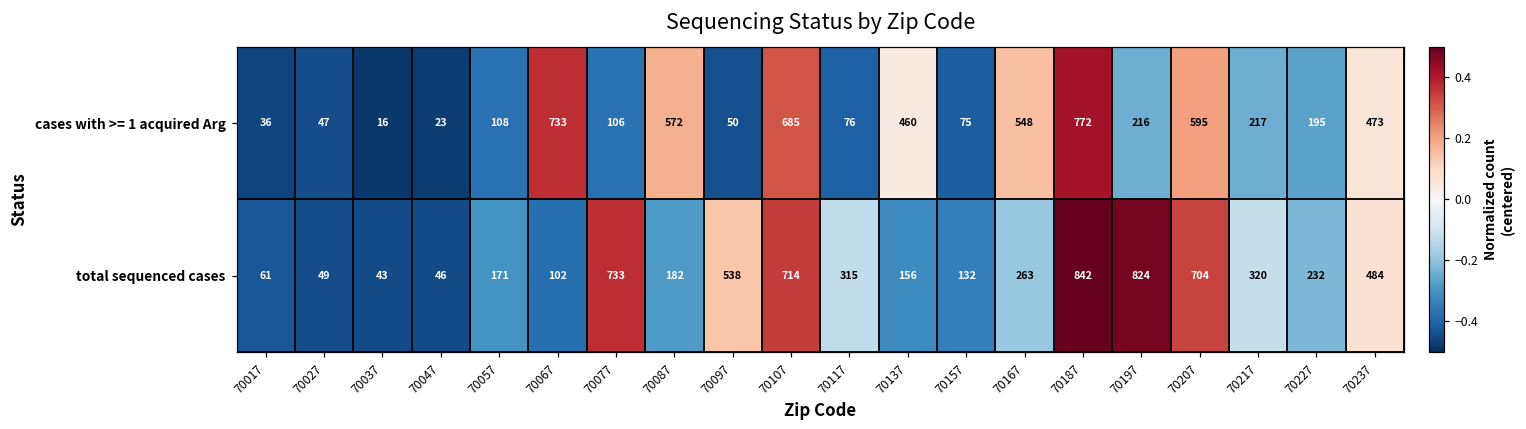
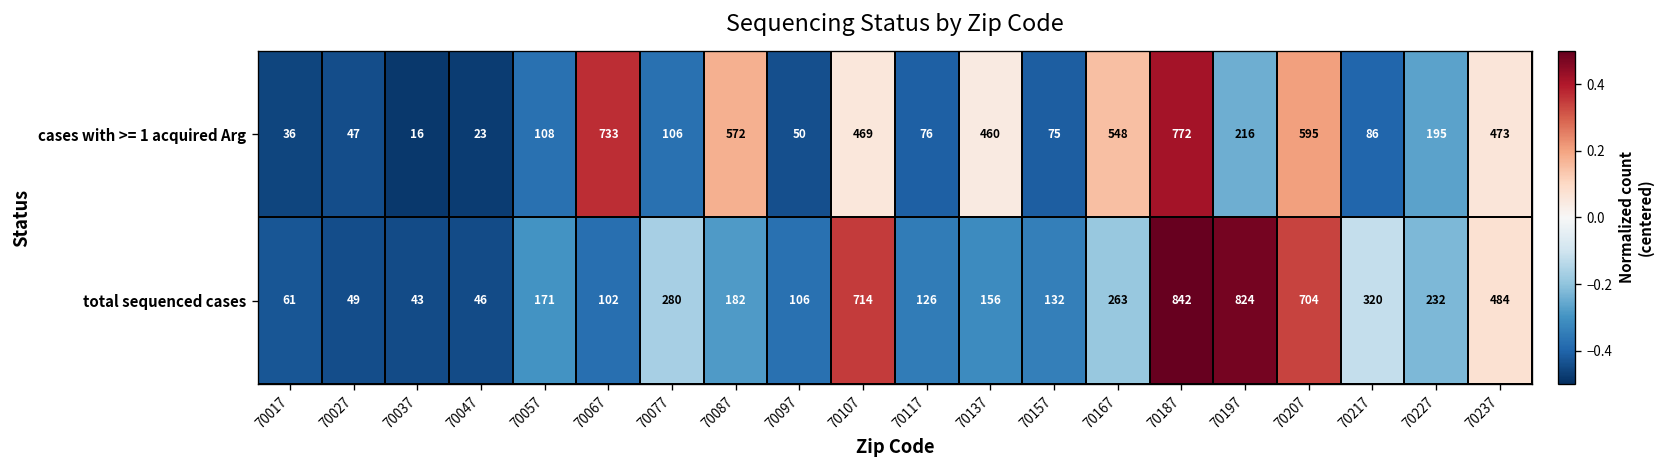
  {
    "cases with >= 1 acquired Arg": {
      "70017": 36,
      "70027": 47,
      "70037": 16,
      "70047": 23,
      "70057": 108,
      "70067": 733,
      "70077": 106,
      "70087": 572,
      "70097": 50,
-     "70107": 685,
+     "70107": 469,
      "70117": 76,
      "70137": 460,
      "70157": 75,
      "70167": 548,
      "70187": 772,
      "70197": 216,
      "70207": 595,
-     "70217": 217,
+     "70217": 86,
      "70227": 195,
      "70237": 473
    },
    "total sequenced cases": {
      "70017": 61,
      "70027": 49,
      "70037": 43,
      "70047": 46,
      "70057": 171,
      "70067": 102,
-     "70077": 733,
+     "70077": 280,
      "70087": 182,
-     "70097": 538,
+     "70097": 106,
      "70107": 714,
-     "70117": 315,
+     "70117": 126,
      "70137": 156,
      "70157": 132,
      "70167": 263,
      "70187": 842,
      "70197": 824,
      "70207": 704,
      "70217": 320,
      "70227": 232,
      "70237": 484
    }
  }
